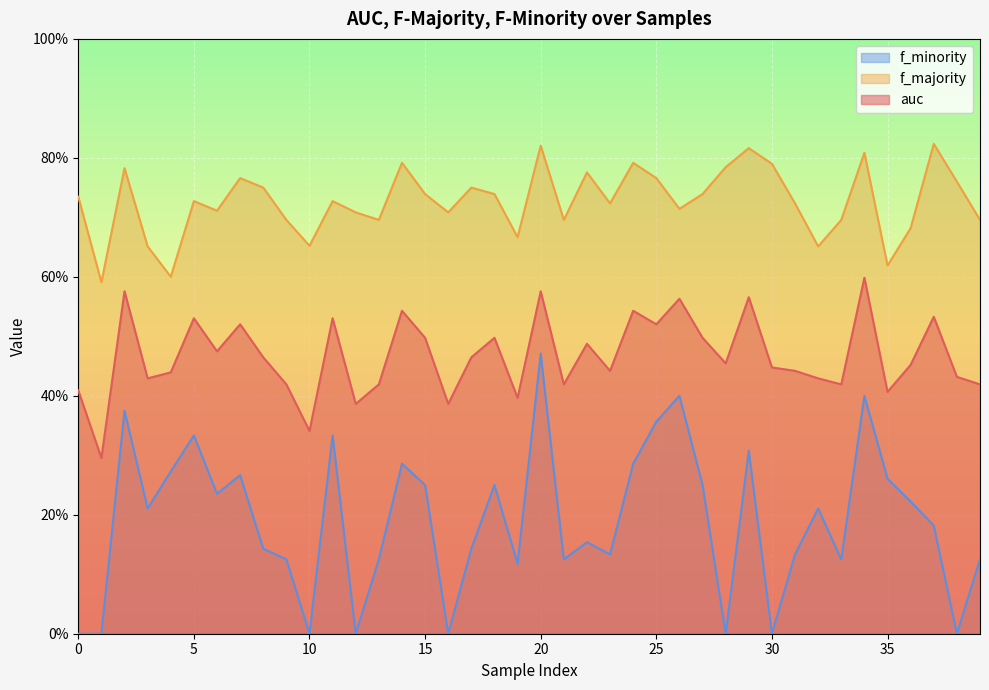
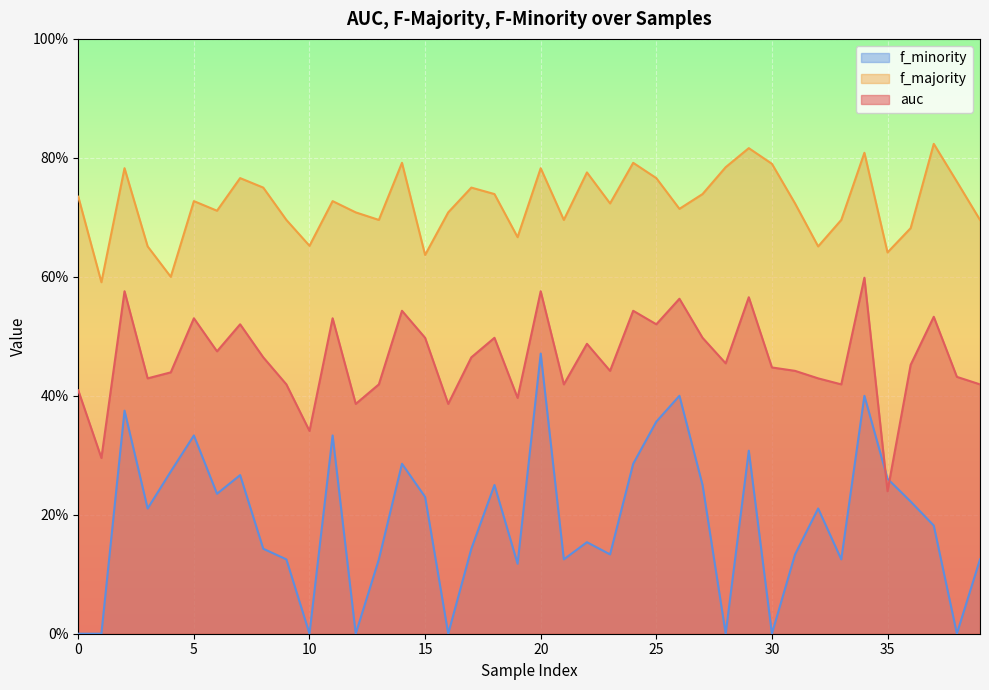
  {
    "f_minority": {
      "0": "0%",
      "5": "33%",
      "10": "0%",
-     "15": "25%",
+     "15": "23%",
      "20": "47%",
      "25": "36%",
      "30": "0%",
      "35": "26%"
    },
    "f_majority": {
      "0": "73%",
      "5": "73%",
      "10": "65%",
-     "15": "74%",
-     "20": "82%",
+     "15": "64%",
+     "20": "78%",
      "25": "77%",
      "30": "79%",
-     "35": "62%"
+     "35": "64%"
    },
    "auc": {
      "0": "41%",
      "5": "53%",
      "10": "34%",
      "15": "50%",
      "20": "58%",
      "25": "52%",
      "30": "45%",
-     "35": "41%"
+     "35": "24%"
    }
  }
